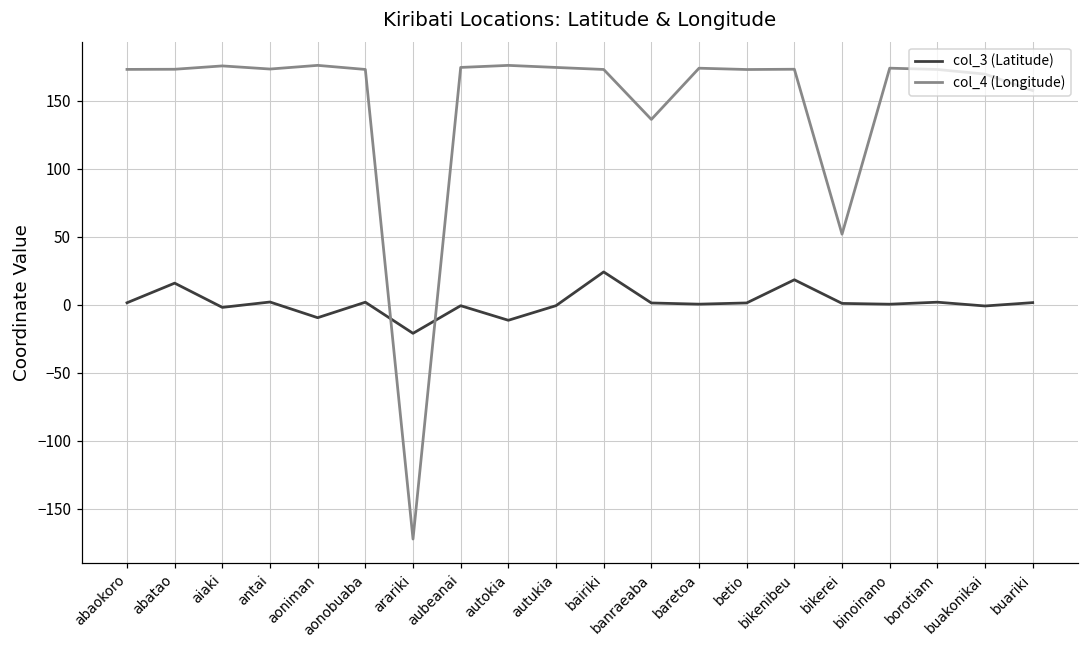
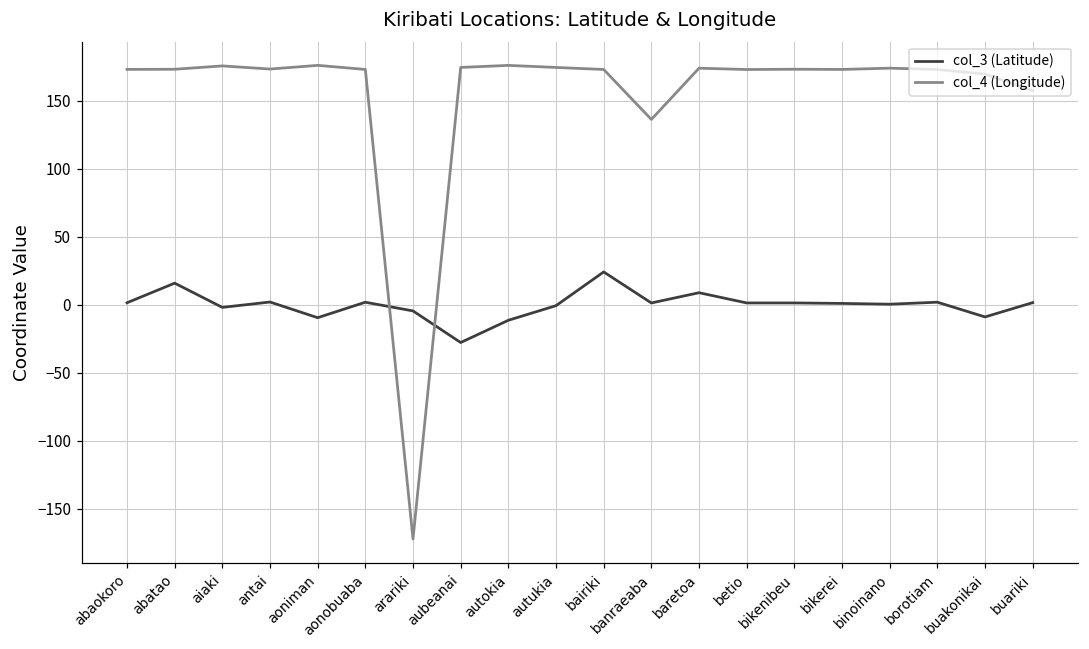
  {
    "col_3 (Latitude)": {
      "abaokoro": 1,
      "abatao": 16,
      "aiaki": -2,
      "antai": 2,
      "aoniman": -10,
      "aonobuaba": 2,
-     "arariki": -21,
-     "aubeanai": -1,
+     "arariki": -5,
+     "aubeanai": -28,
      "autokia": -11,
      "autukia": -1,
      "bairiki": 24,
      "banraeaba": 1,
-     "baretoa": 0,
+     "baretoa": 9,
      "betio": 1,
-     "bikenibeu": 18,
+     "bikenibeu": 1,
      "bikerei": 1,
      "binoinano": 0,
      "borotiam": 2,
-     "buakonikai": -1,
+     "buakonikai": -9,
      "buariki": 2
    },
    "col_4 (Longitude)": {
      "abaokoro": 173,
      "abatao": 173,
      "aiaki": 176,
      "antai": 173,
      "aoniman": 176,
      "aonobuaba": 173,
      "arariki": -172,
      "aubeanai": 174,
      "autokia": 176,
      "autukia": 174,
      "bairiki": 173,
      "banraeaba": 136,
      "baretoa": 174,
      "betio": 173,
      "bikenibeu": 173,
-     "bikerei": 52,
+     "bikerei": 173,
      "binoinano": 174
    }
  }
